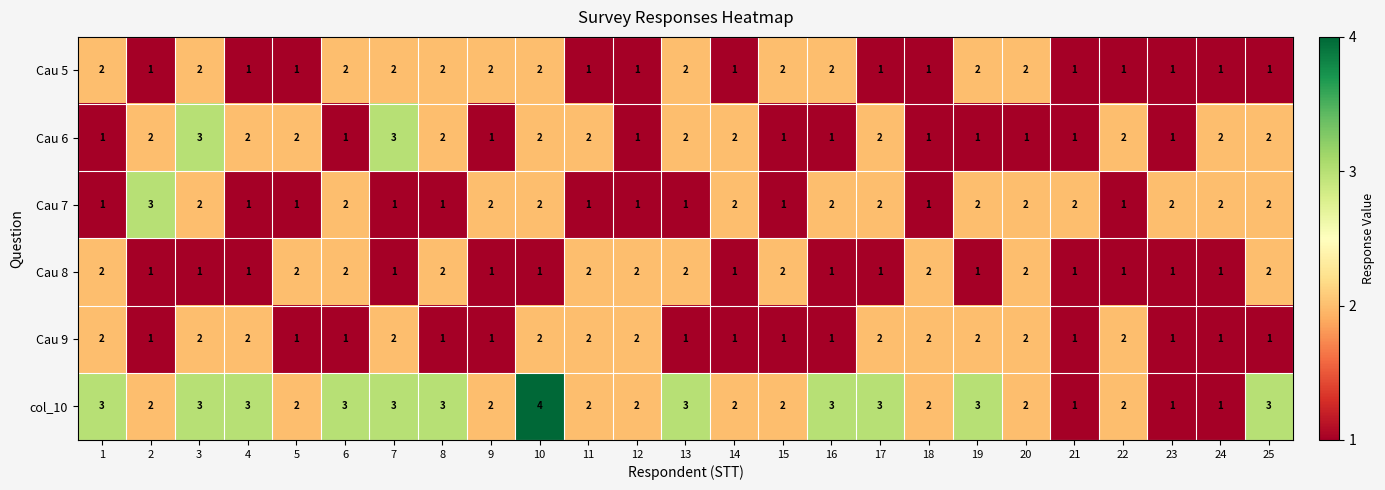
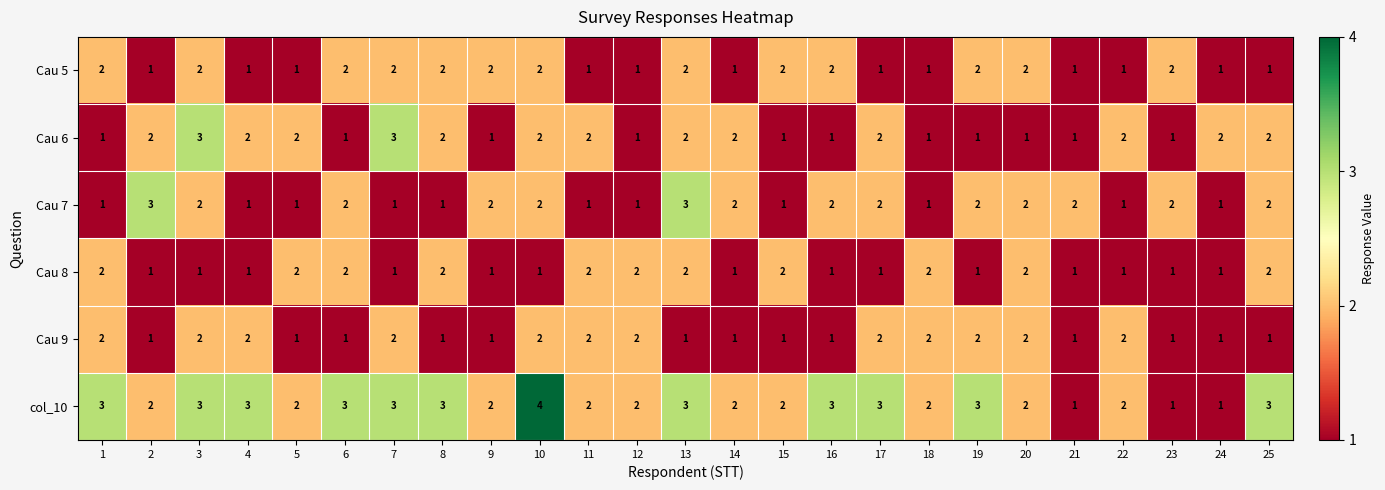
  {
    "Cau 5": {
      "1": 2,
      "2": 1,
      "3": 2,
      "4": 1,
      "5": 1,
      "6": 2,
      "7": 2,
      "8": 2,
      "9": 2,
      "10": 2,
      "11": 1,
      "12": 1,
      "13": 2,
      "14": 1,
      "15": 2,
      "16": 2,
      "17": 1,
      "18": 1,
      "19": 2,
      "20": 2,
      "21": 1,
      "22": 1,
-     "23": 1,
+     "23": 2,
      "24": 1,
      "25": 1
    },
    "Cau 6": {
      "1": 1,
      "2": 2,
      "3": 3,
      "4": 2,
      "5": 2,
      "6": 1,
      "7": 3,
      "8": 2,
      "9": 1,
      "10": 2,
      "11": 2,
      "12": 1,
      "13": 2,
      "14": 2,
      "15": 1,
      "16": 1,
      "17": 2,
      "18": 1,
      "19": 1,
      "20": 1,
      "21": 1,
      "22": 2,
      "23": 1,
      "24": 2,
      "25": 2
    },
    "Cau 7": {
      "1": 1,
      "2": 3,
      "3": 2,
      "4": 1,
      "5": 1,
      "6": 2,
      "7": 1,
      "8": 1,
      "9": 2,
      "10": 2,
      "11": 1,
      "12": 1,
-     "13": 1,
+     "13": 3,
      "14": 2,
      "15": 1,
      "16": 2,
      "17": 2,
      "18": 1,
      "19": 2,
      "20": 2,
      "21": 2,
      "22": 1,
      "23": 2,
-     "24": 2,
+     "24": 1,
      "25": 2
    },
    "Cau 8": {
      "1": 2,
      "2": 1,
      "3": 1,
      "4": 1,
      "5": 2,
      "6": 2,
      "7": 1,
      "8": 2,
      "9": 1,
      "10": 1,
      "11": 2,
      "12": 2,
      "13": 2,
      "14": 1,
      "15": 2,
      "16": 1,
      "17": 1,
      "18": 2,
      "19": 1,
      "20": 2,
      "21": 1,
      "22": 1,
      "23": 1,
      "24": 1,
      "25": 2
    },
    "Cau 9": {
      "1": 2,
      "2": 1,
      "3": 2,
      "4": 2,
      "5": 1,
      "6": 1,
      "7": 2,
      "8": 1,
      "9": 1,
      "10": 2,
      "11": 2,
      "12": 2,
      "13": 1,
      "14": 1,
      "15": 1,
      "16": 1,
      "17": 2,
      "18": 2,
      "19": 2,
      "20": 2,
      "21": 1,
      "22": 2,
      "23": 1,
      "24": 1,
      "25": 1
    },
    "col_10": {
      "1": 3,
      "2": 2,
      "3": 3,
      "4": 3,
      "5": 2,
      "6": 3,
      "7": 3,
      "8": 3,
      "9": 2,
      "10": 4,
      "11": 2,
      "12": 2,
      "13": 3,
      "14": 2,
      "15": 2,
      "16": 3,
      "17": 3,
      "18": 2,
      "19": 3,
      "20": 2,
      "21": 1,
      "22": 2,
      "23": 1,
      "24": 1,
      "25": 3
    }
  }
